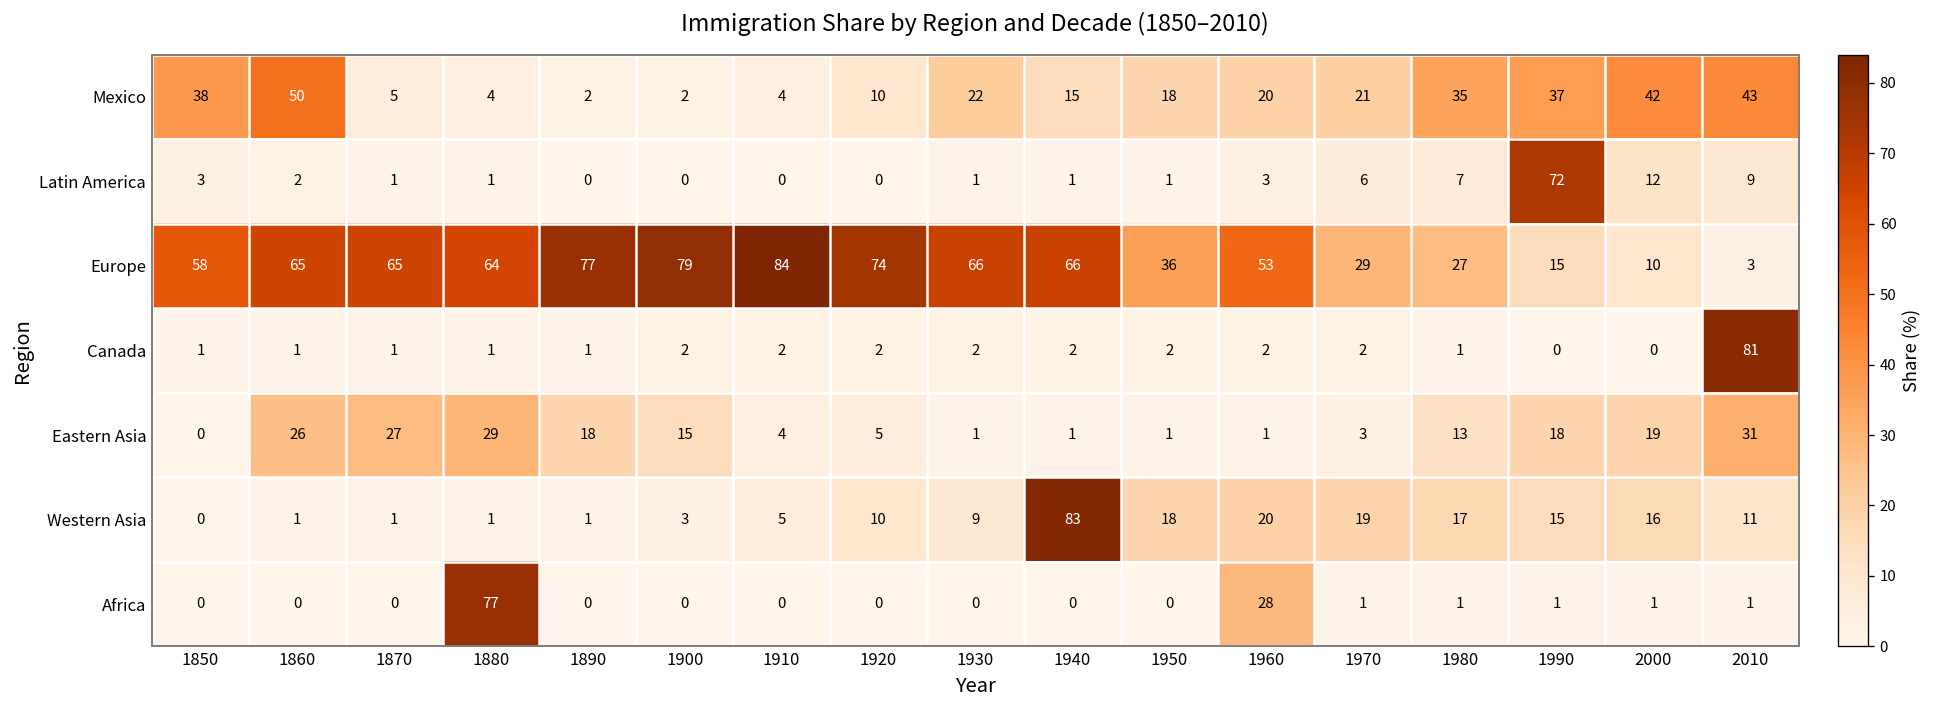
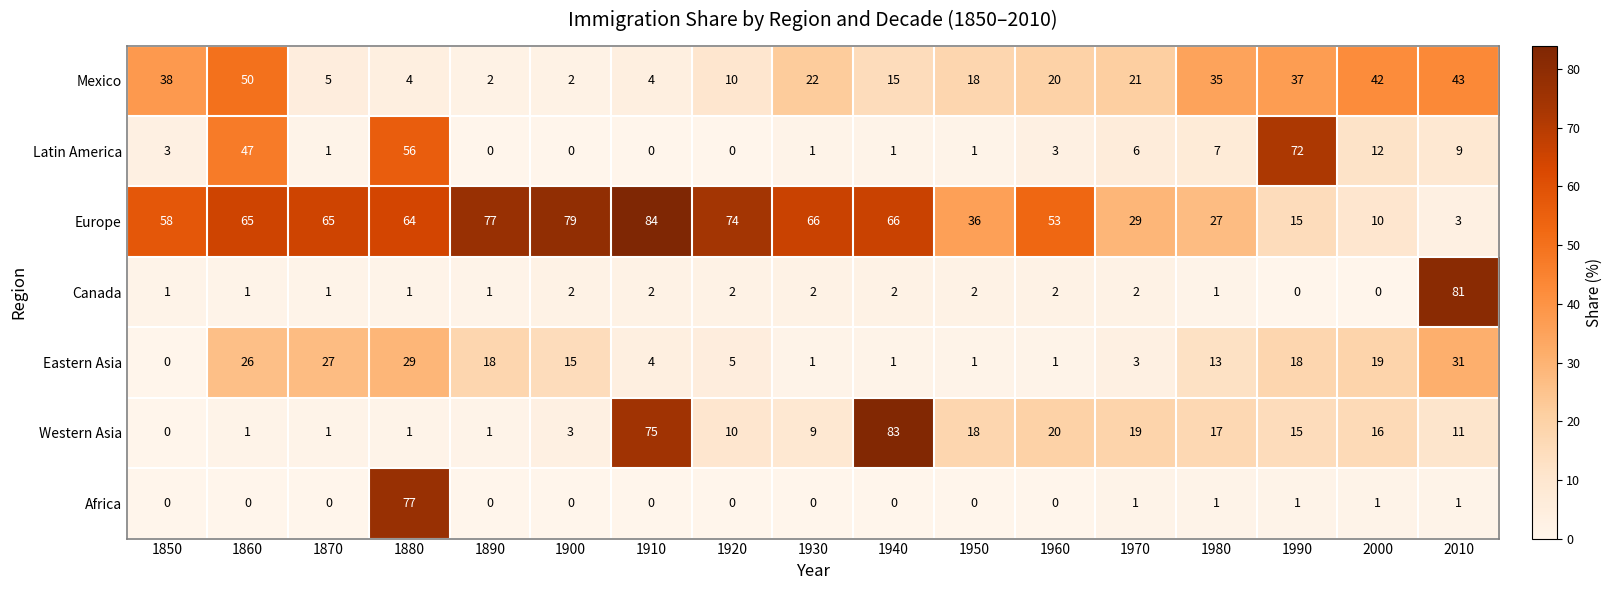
  {
    "Mexico": {
      "1850": 38,
      "1860": 50,
      "1870": 5,
      "1880": 4,
      "1890": 2,
      "1900": 2,
      "1910": 4,
      "1920": 10,
      "1930": 22,
      "1940": 15,
      "1950": 18,
      "1960": 20,
      "1970": 21,
      "1980": 35,
      "1990": 37,
      "2000": 42,
      "2010": 43
    },
    "Latin America": {
      "1850": 3,
-     "1860": 2,
+     "1860": 47,
      "1870": 1,
-     "1880": 1,
+     "1880": 56,
      "1890": 0,
      "1900": 0,
      "1910": 0,
      "1920": 0,
      "1930": 1,
      "1940": 1,
      "1950": 1,
      "1960": 3,
      "1970": 6,
      "1980": 7,
      "1990": 72,
      "2000": 12,
      "2010": 9
    },
    "Europe": {
      "1850": 58,
      "1860": 65,
      "1870": 65,
      "1880": 64,
      "1890": 77,
      "1900": 79,
      "1910": 84,
      "1920": 74,
      "1930": 66,
      "1940": 66,
      "1950": 36,
      "1960": 53,
      "1970": 29,
      "1980": 27,
      "1990": 15,
      "2000": 10,
      "2010": 3
    },
    "Canada": {
      "1850": 1,
      "1860": 1,
      "1870": 1,
      "1880": 1,
      "1890": 1,
      "1900": 2,
      "1910": 2,
      "1920": 2,
      "1930": 2,
      "1940": 2,
      "1950": 2,
      "1960": 2,
      "1970": 2,
      "1980": 1,
      "1990": 0,
      "2000": 0,
      "2010": 81
    },
    "Eastern Asia": {
      "1850": 0,
      "1860": 26,
      "1870": 27,
      "1880": 29,
      "1890": 18,
      "1900": 15,
      "1910": 4,
      "1920": 5,
      "1930": 1,
      "1940": 1,
      "1950": 1,
      "1960": 1,
      "1970": 3,
      "1980": 13,
      "1990": 18,
      "2000": 19,
      "2010": 31
    },
    "Western Asia": {
      "1850": 0,
      "1860": 1,
      "1870": 1,
      "1880": 1,
      "1890": 1,
      "1900": 3,
-     "1910": 5,
+     "1910": 75,
      "1920": 10,
      "1930": 9,
      "1940": 83,
      "1950": 18,
      "1960": 20,
      "1970": 19,
      "1980": 17,
      "1990": 15,
      "2000": 16,
      "2010": 11
    },
    "Africa": {
      "1850": 0,
      "1860": 0,
      "1870": 0,
      "1880": 77,
      "1890": 0,
      "1900": 0,
      "1910": 0,
      "1920": 0,
      "1930": 0,
      "1940": 0,
      "1950": 0,
-     "1960": 28,
+     "1960": 0,
      "1970": 1,
      "1980": 1,
      "1990": 1,
      "2000": 1,
      "2010": 1
    }
  }
